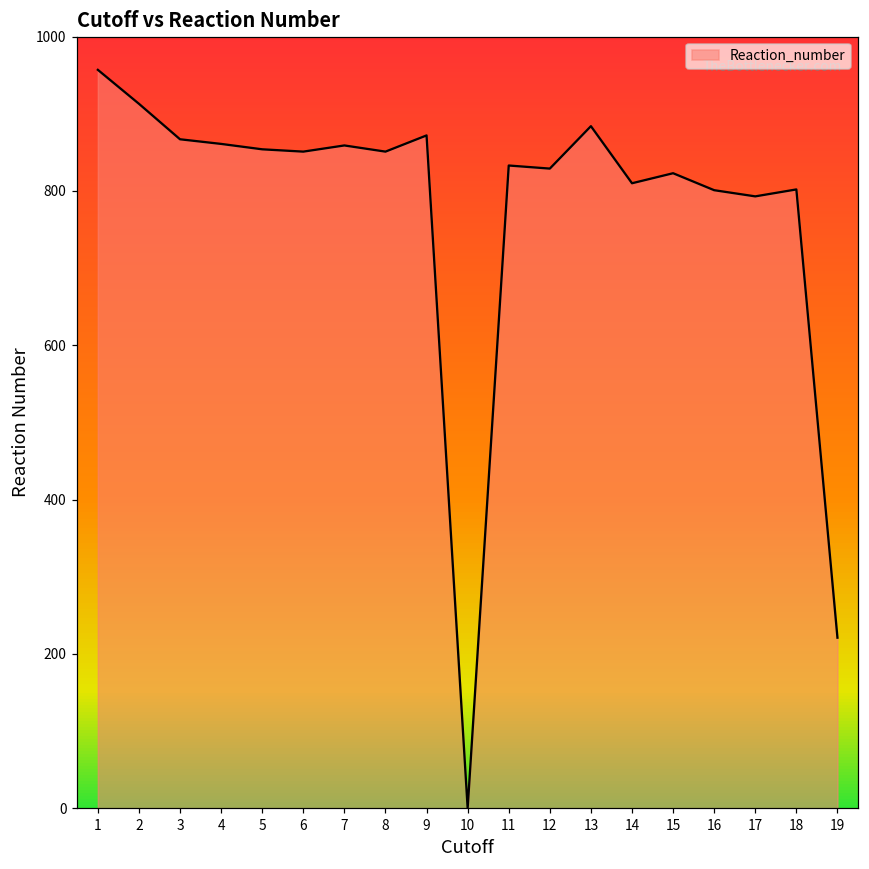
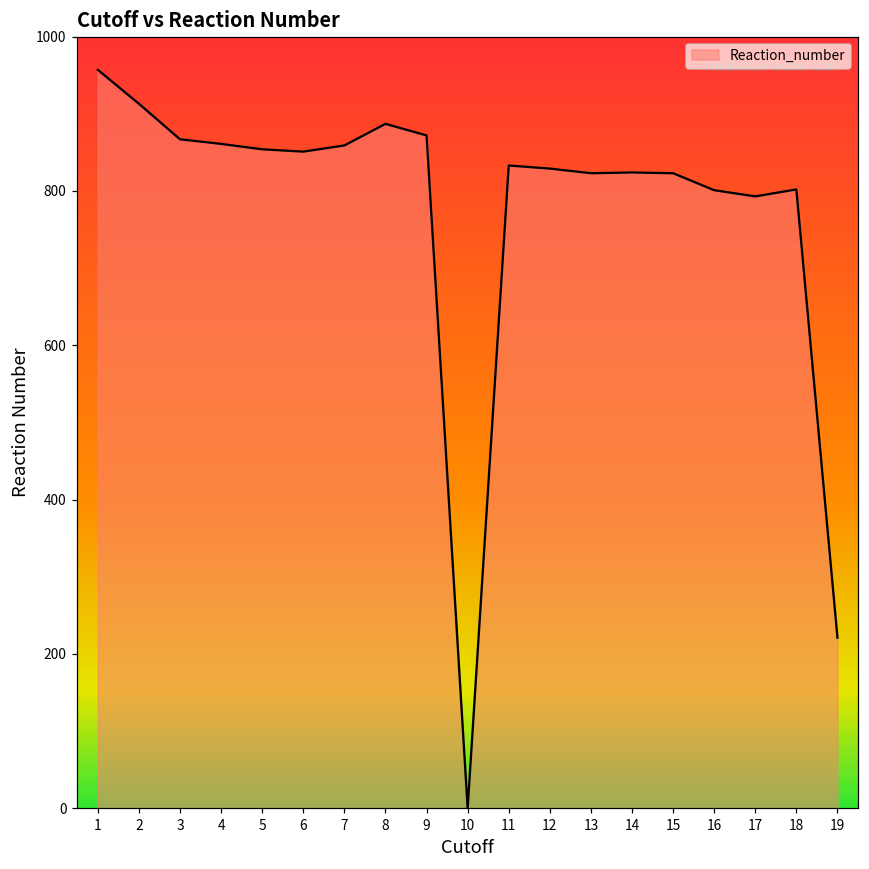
  {
    "1": 960,
    "2": 910,
    "3": 870,
    "4": 860,
    "5": 850,
    "6": 850,
    "7": 860,
-   "8": 850,
+   "8": 890,
    "9": 870,
    "10": 0,
    "11": 830,
    "12": 830,
-   "13": 880,
-   "14": 810,
+   "13": 820,
+   "14": 820,
    "15": 820,
    "16": 800,
    "17": 790,
    "18": 800,
    "19": 220
  }
